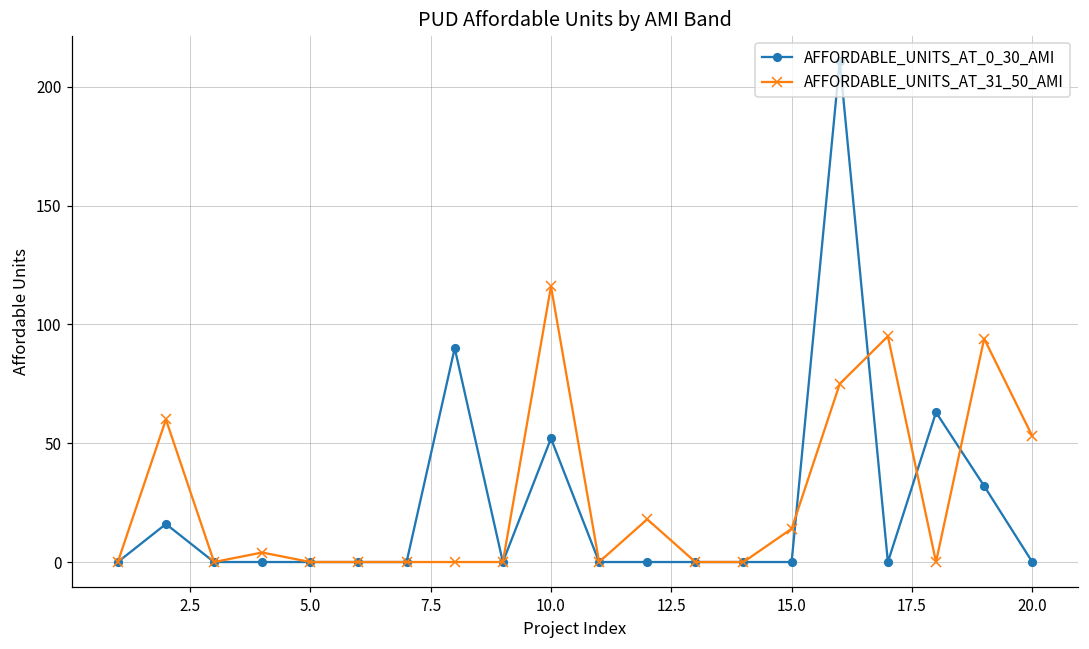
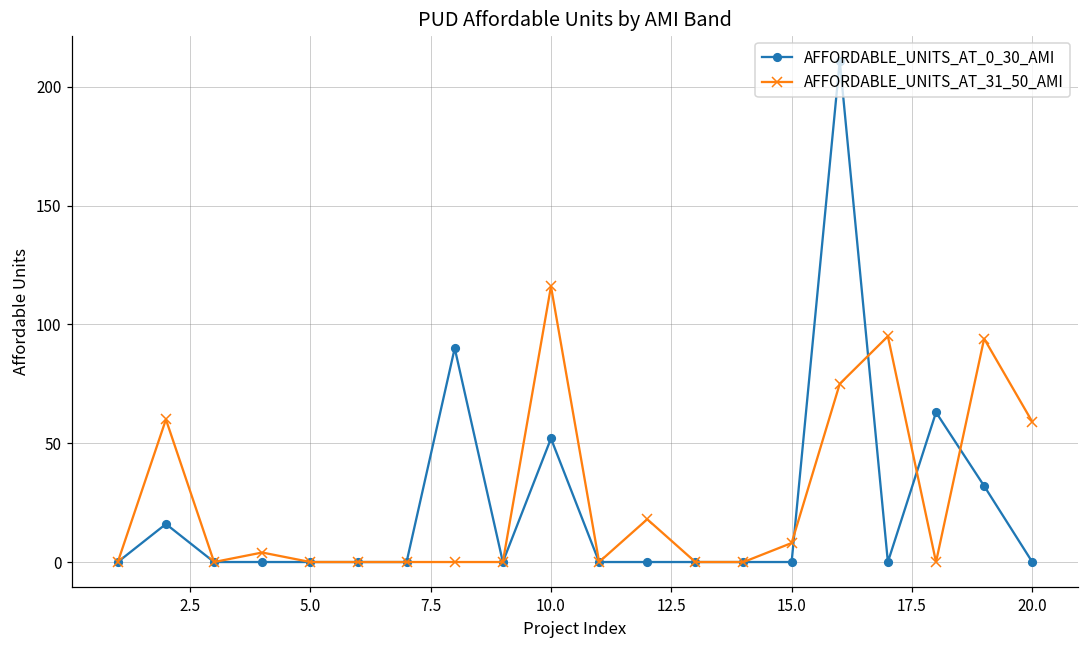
  {
    "AFFORDABLE_UNITS_AT_0_30_AMI": {
      "10.0": 52,
      "15.0": 0,
      "20.0": 0
    },
    "AFFORDABLE_UNITS_AT_31_50_AMI": {
      "10.0": 116,
-     "15.0": 14,
-     "20.0": 53
+     "15.0": 8,
+     "20.0": 59
    }
  }
